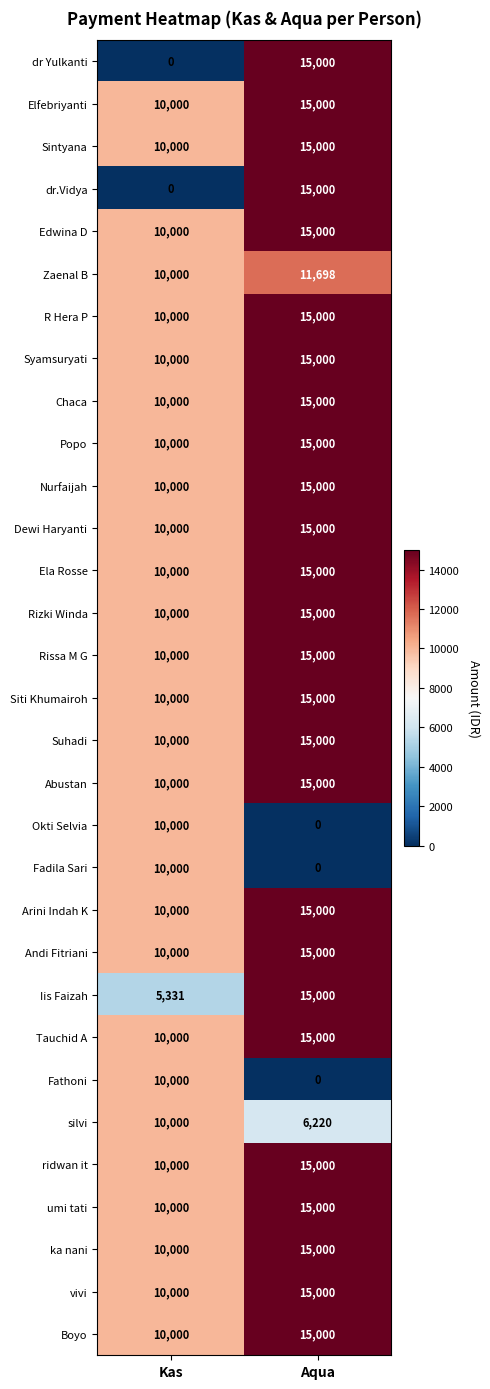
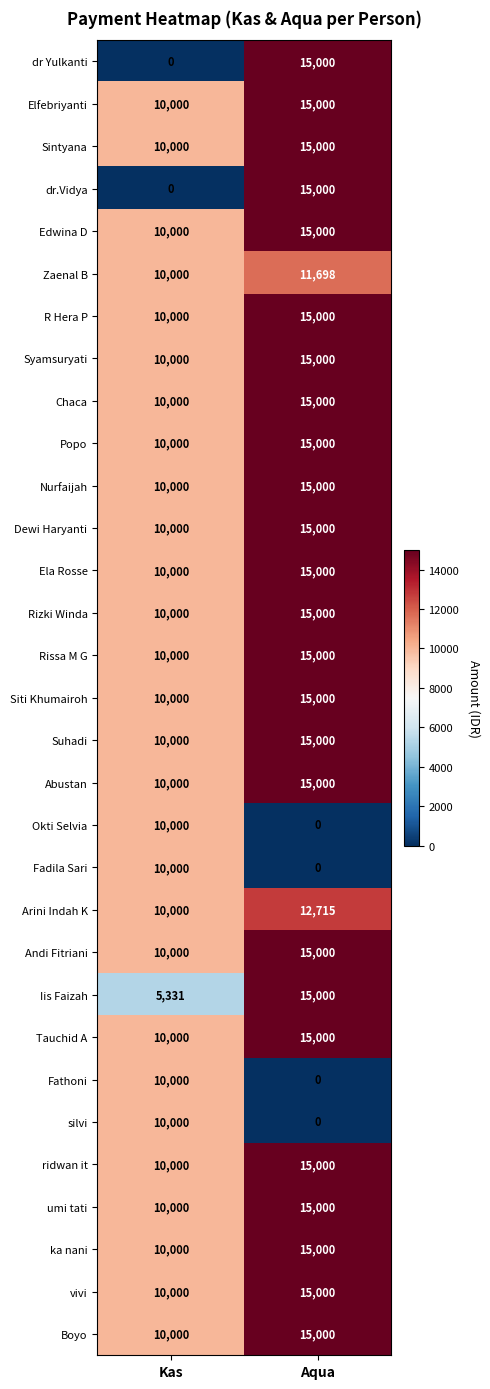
  {
    "dr Yulkanti": {
      "Kas": "0",
      "Aqua": "15,000"
    },
    "Elfebriyanti": {
      "Kas": "10,000",
      "Aqua": "15,000"
    },
    "Sintyana": {
      "Kas": "10,000",
      "Aqua": "15,000"
    },
    "dr.Vidya": {
      "Kas": "0",
      "Aqua": "15,000"
    },
    "Edwina D": {
      "Kas": "10,000",
      "Aqua": "15,000"
    },
    "Zaenal B": {
      "Kas": "10,000",
      "Aqua": "11,698"
    },
    "R Hera P": {
      "Kas": "10,000",
      "Aqua": "15,000"
    },
    "Syamsuryati": {
      "Kas": "10,000",
      "Aqua": "15,000"
    },
    "Chaca": {
      "Kas": "10,000",
      "Aqua": "15,000"
    },
    "Popo": {
      "Kas": "10,000",
      "Aqua": "15,000"
    },
    "Nurfaijah": {
      "Kas": "10,000",
      "Aqua": "15,000"
    },
    "Dewi Haryanti": {
      "Kas": "10,000",
      "Aqua": "15,000"
    },
    "Ela Rosse": {
      "Kas": "10,000",
      "Aqua": "15,000"
    },
    "Rizki Winda": {
      "Kas": "10,000",
      "Aqua": "15,000"
    },
    "Rissa M G": {
      "Kas": "10,000",
      "Aqua": "15,000"
    },
    "Siti Khumairoh": {
      "Kas": "10,000",
      "Aqua": "15,000"
    },
    "Suhadi": {
      "Kas": "10,000",
      "Aqua": "15,000"
    },
    "Abustan": {
      "Kas": "10,000",
      "Aqua": "15,000"
    },
    "Okti Selvia": {
      "Kas": "10,000",
      "Aqua": "0"
    },
    "Fadila Sari": {
      "Kas": "10,000",
      "Aqua": "0"
    },
    "Arini Indah K": {
      "Kas": "10,000",
-     "Aqua": "15,000"
+     "Aqua": "12,715"
    },
    "Andi Fitriani": {
      "Kas": "10,000",
      "Aqua": "15,000"
    },
    "Iis Faizah": {
      "Kas": "5,331",
      "Aqua": "15,000"
    },
    "Tauchid A": {
      "Kas": "10,000",
      "Aqua": "15,000"
    },
    "Fathoni": {
      "Kas": "10,000",
      "Aqua": "0"
    },
    "silvi": {
      "Kas": "10,000",
-     "Aqua": "6,220"
+     "Aqua": "0"
    },
    "ridwan it": {
      "Kas": "10,000",
      "Aqua": "15,000"
    },
    "umi tati": {
      "Kas": "10,000",
      "Aqua": "15,000"
    },
    "ka nani": {
      "Kas": "10,000",
      "Aqua": "15,000"
    },
    "vivi": {
      "Kas": "10,000",
      "Aqua": "15,000"
    },
    "Boyo": {
      "Kas": "10,000",
      "Aqua": "15,000"
    }
  }
